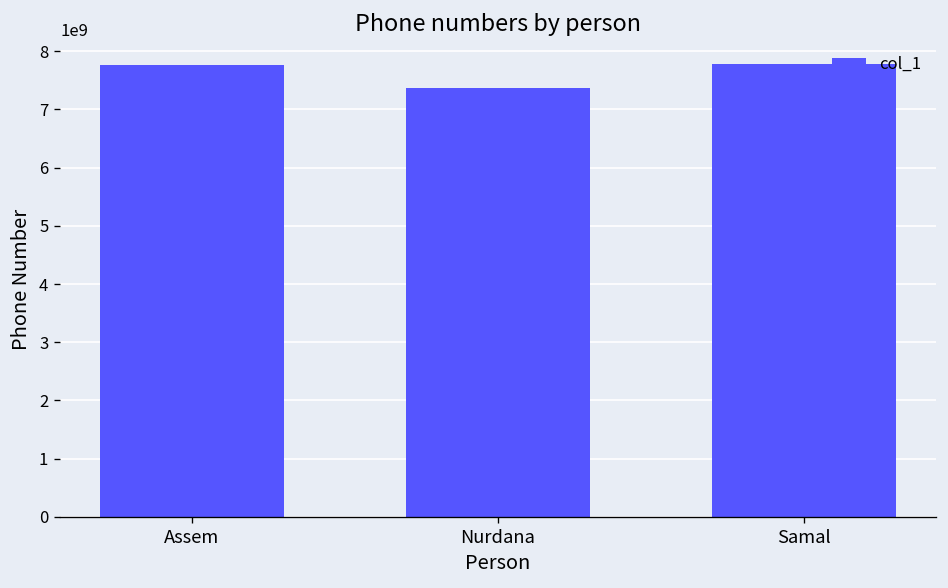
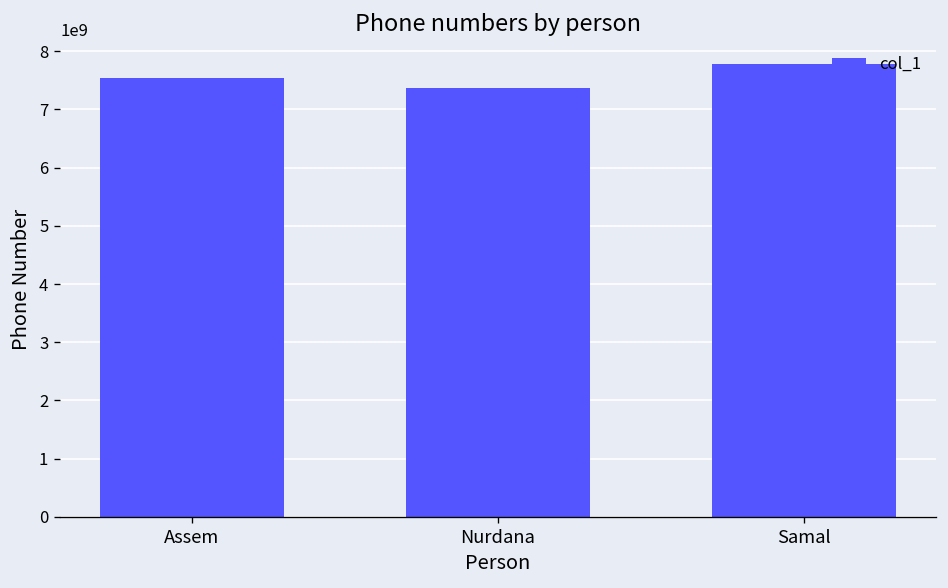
  {
-   "Assem": 7800000000,
+   "Assem": 7500000000,
    "Nurdana": 7400000000,
    "Samal": 7800000000
  }
